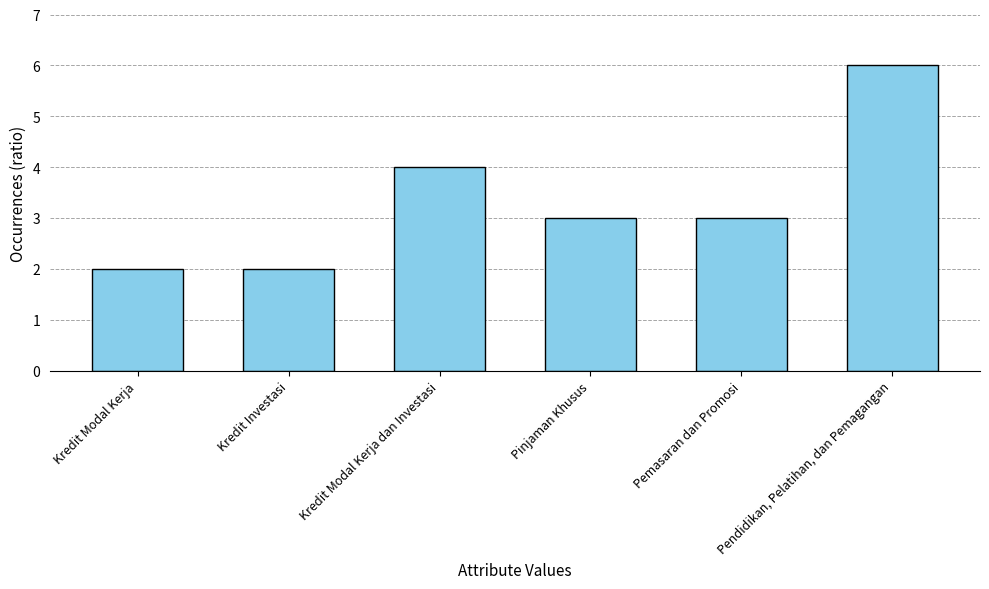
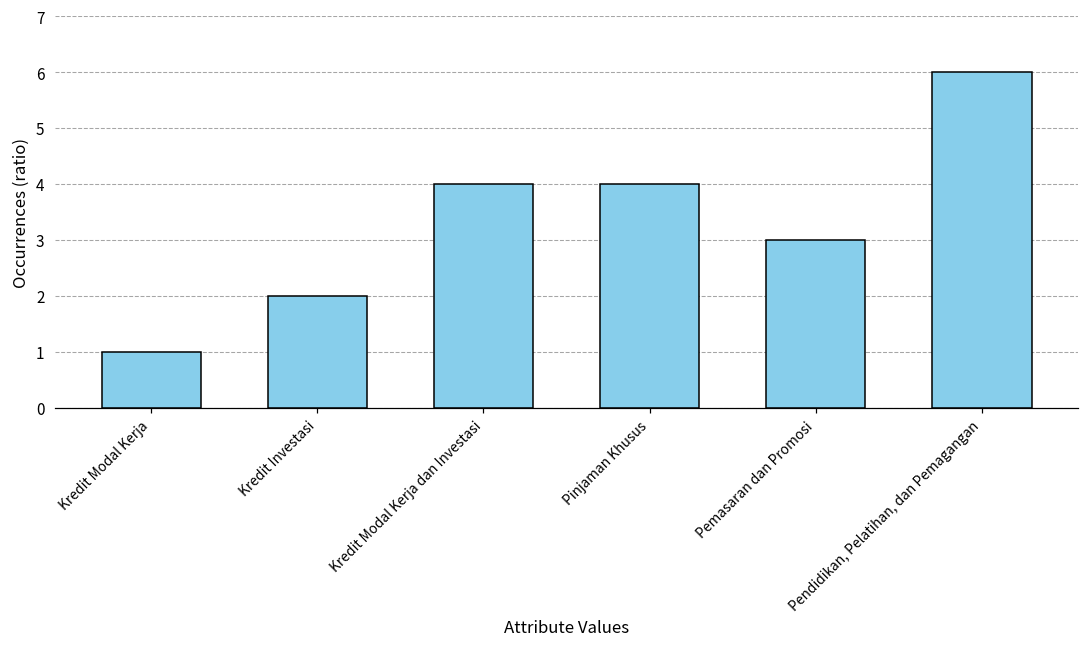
  {
-   "Kredit Modal Kerja": 2,
+   "Kredit Modal Kerja": 1,
    "Kredit Investasi": 2,
    "Kredit Modal Kerja dan Investasi": 4,
-   "Pinjaman Khusus": 3,
+   "Pinjaman Khusus": 4,
    "Pemasaran dan Promosi": 3,
    "Pendidikan, Pelatihan, dan Pemagangan": 6
  }
